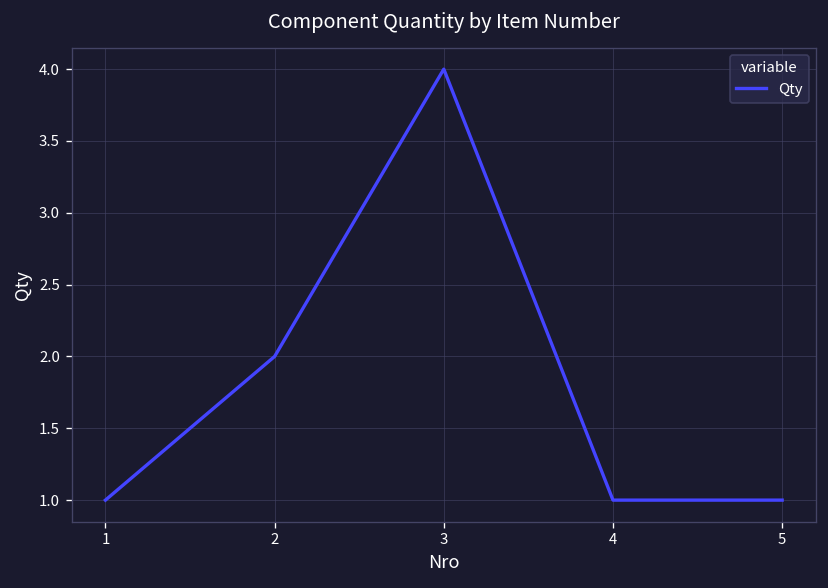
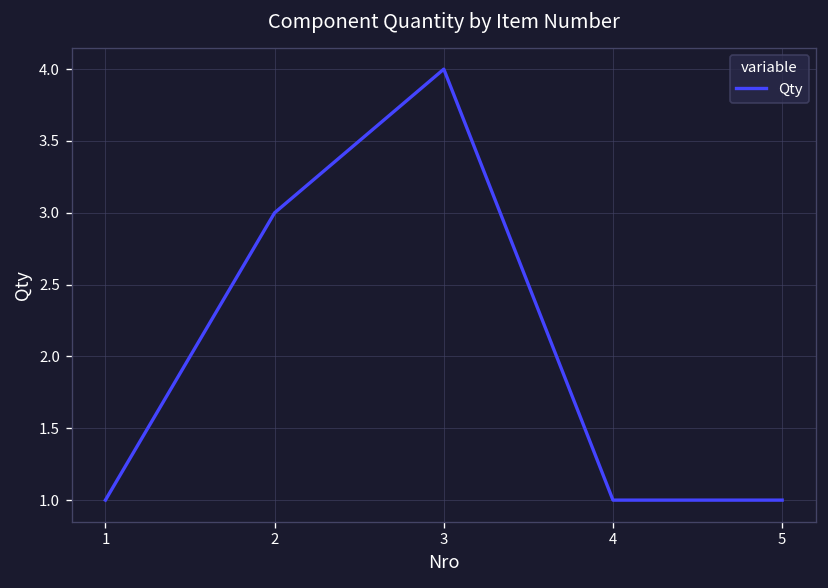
  {
    "1": 1,
-   "2": 2,
+   "2": 3,
    "3": 4,
    "4": 1,
    "5": 1
  }
